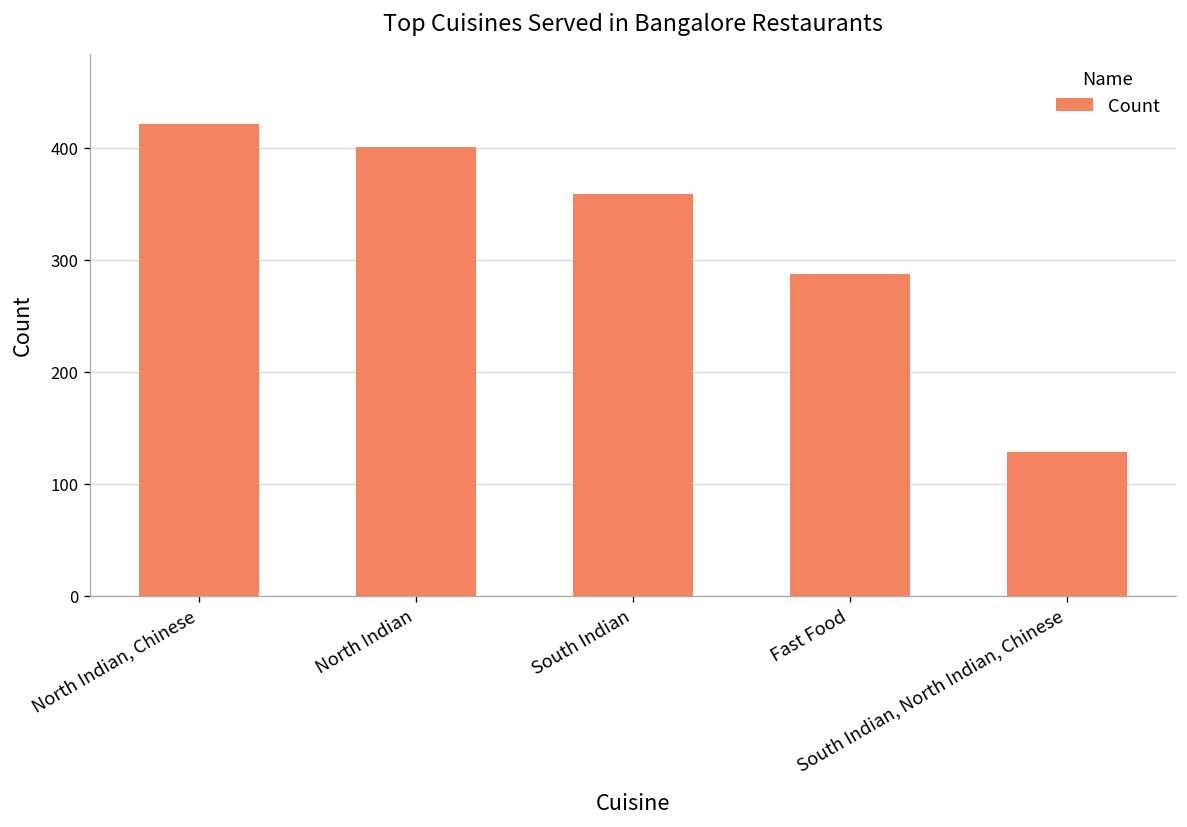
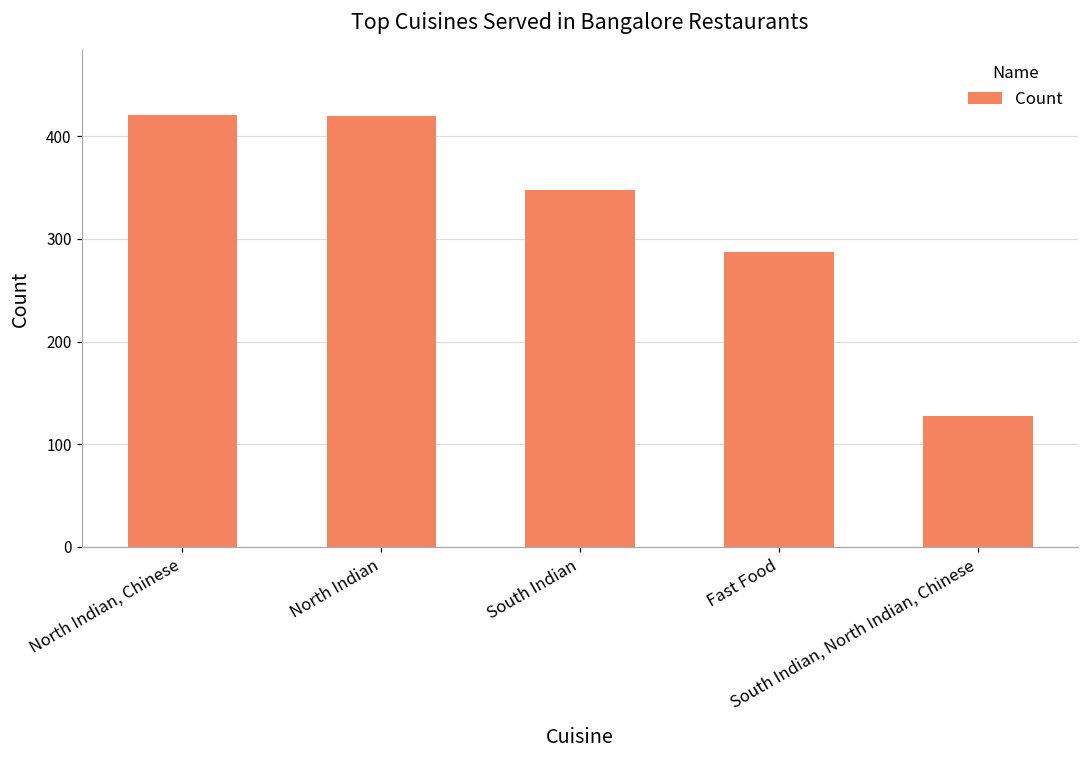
  {
    "North Indian, Chinese": 420,
-   "North Indian": 400,
-   "South Indian": 360,
+   "North Indian": 420,
+   "South Indian": 350,
    "Fast Food": 290,
    "South Indian, North Indian, Chinese": 130
  }
